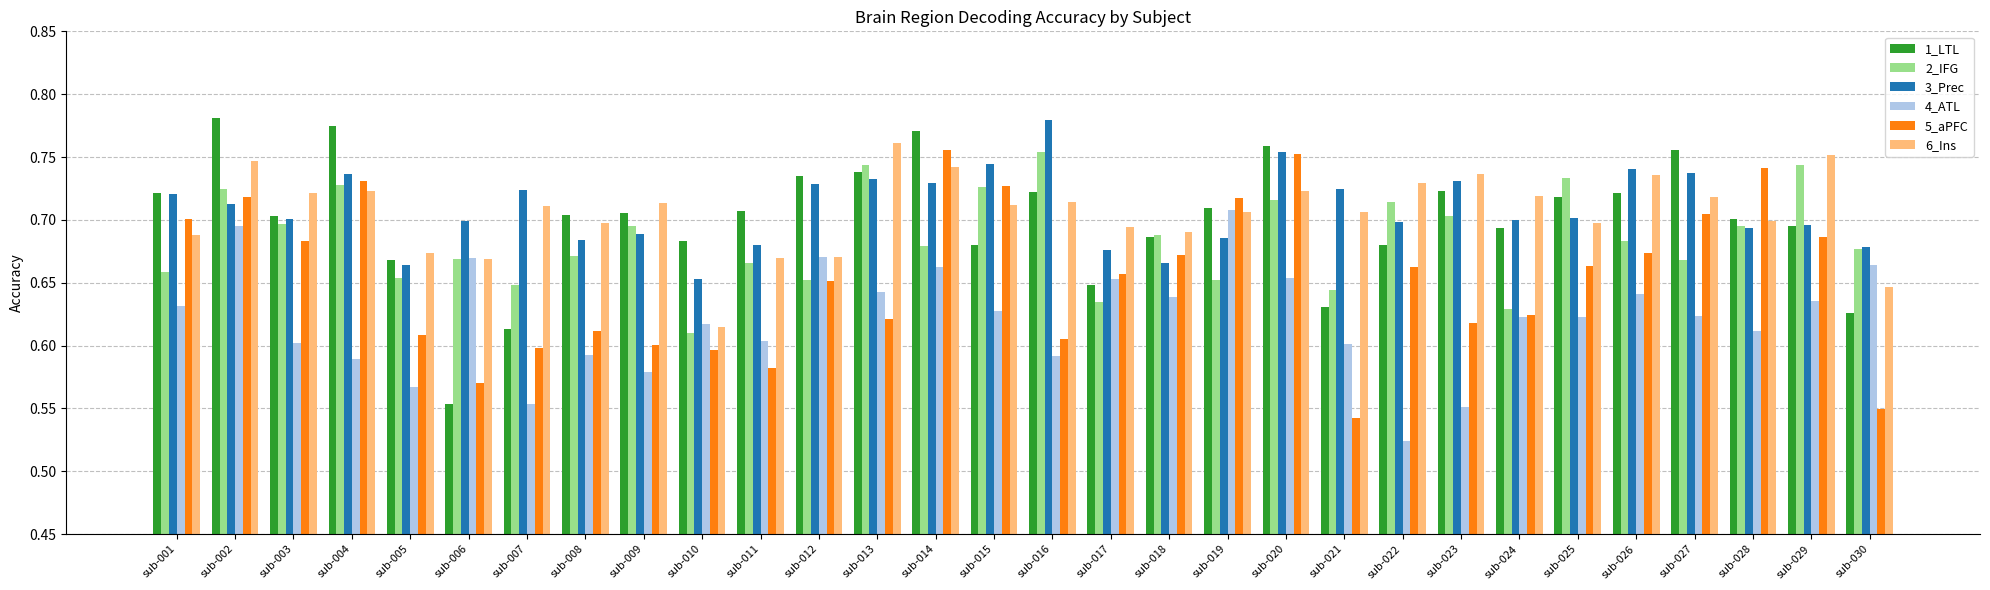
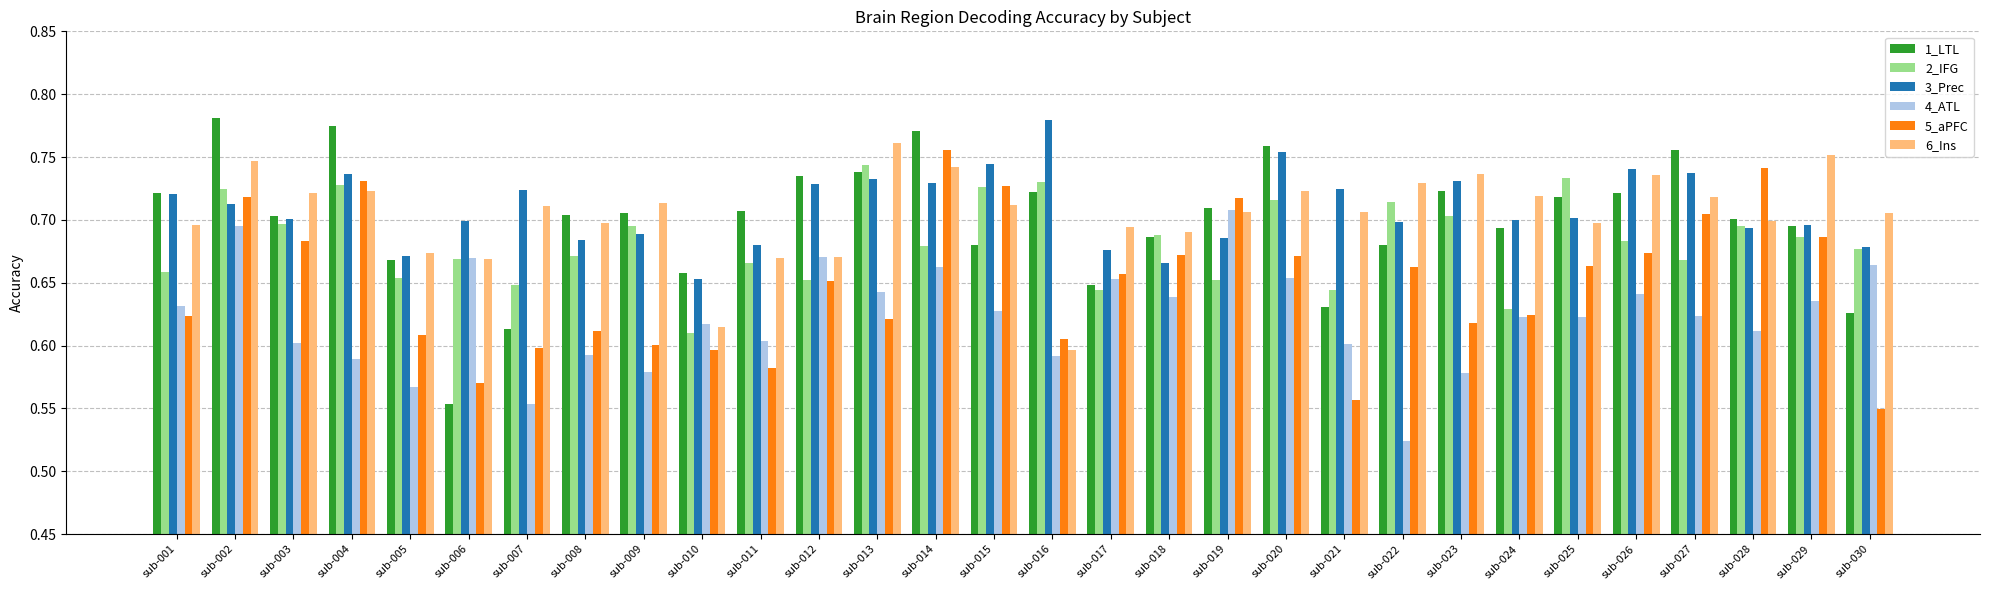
  {
    "1_LTL": {
      "sub-001": 0.721,
      "sub-002": 0.781,
      "sub-003": 0.703,
      "sub-004": 0.775,
      "sub-005": 0.668,
      "sub-006": 0.553,
      "sub-007": 0.613,
      "sub-008": 0.704,
      "sub-009": 0.705,
-     "sub-010": 0.683,
+     "sub-010": 0.658,
      "sub-011": 0.707,
      "sub-012": 0.735,
      "sub-013": 0.738,
      "sub-014": 0.771,
      "sub-015": 0.680,
      "sub-016": 0.722,
      "sub-017": 0.648,
      "sub-018": 0.686,
      "sub-019": 0.710,
      "sub-020": 0.758,
      "sub-021": 0.630,
      "sub-022": 0.680,
      "sub-023": 0.723,
      "sub-024": 0.693,
      "sub-025": 0.718,
      "sub-026": 0.721,
      "sub-027": 0.756,
      "sub-028": 0.701,
      "sub-029": 0.695,
      "sub-030": 0.626
    },
    "2_IFG": {
      "sub-001": 0.658,
      "sub-002": 0.725,
      "sub-003": 0.697,
      "sub-004": 0.727,
      "sub-005": 0.654,
      "sub-006": 0.669,
      "sub-007": 0.648,
      "sub-008": 0.671,
      "sub-009": 0.695,
      "sub-010": 0.610,
      "sub-011": 0.666,
      "sub-012": 0.652,
      "sub-013": 0.743,
      "sub-014": 0.679,
      "sub-015": 0.726,
-     "sub-016": 0.754,
-     "sub-017": 0.635,
+     "sub-016": 0.730,
+     "sub-017": 0.644,
      "sub-018": 0.688,
      "sub-019": 0.652,
      "sub-020": 0.716,
      "sub-021": 0.644,
      "sub-022": 0.714,
      "sub-023": 0.703,
      "sub-024": 0.629,
      "sub-025": 0.733,
      "sub-026": 0.683,
      "sub-027": 0.668,
      "sub-028": 0.695,
-     "sub-029": 0.744,
+     "sub-029": 0.686,
      "sub-030": 0.676
    },
    "3_Prec": {
      "sub-001": 0.721,
      "sub-002": 0.713,
      "sub-003": 0.701,
      "sub-004": 0.736,
-     "sub-005": 0.664,
+     "sub-005": 0.671,
      "sub-006": 0.699,
      "sub-007": 0.724,
      "sub-008": 0.684,
      "sub-009": 0.689,
      "sub-010": 0.653,
      "sub-011": 0.680,
      "sub-012": 0.728,
      "sub-013": 0.733,
      "sub-014": 0.729,
      "sub-015": 0.744,
      "sub-016": 0.779,
      "sub-017": 0.676,
      "sub-018": 0.666,
      "sub-019": 0.685,
      "sub-020": 0.754,
      "sub-021": 0.725,
      "sub-022": 0.698,
      "sub-023": 0.731,
      "sub-024": 0.700,
      "sub-025": 0.701,
      "sub-026": 0.740,
      "sub-027": 0.737,
      "sub-028": 0.693,
      "sub-029": 0.696,
      "sub-030": 0.679
    },
    "4_ATL": {
      "sub-001": 0.632,
      "sub-002": 0.695,
      "sub-003": 0.602,
      "sub-004": 0.590,
      "sub-005": 0.567,
      "sub-006": 0.670,
      "sub-007": 0.553,
      "sub-008": 0.592,
      "sub-009": 0.579,
      "sub-010": 0.617,
      "sub-011": 0.604,
      "sub-012": 0.670,
      "sub-013": 0.643,
      "sub-014": 0.663,
      "sub-015": 0.628,
      "sub-016": 0.592,
      "sub-017": 0.653,
      "sub-018": 0.638,
      "sub-019": 0.708,
      "sub-020": 0.654,
      "sub-021": 0.601,
      "sub-022": 0.524,
-     "sub-023": 0.551,
+     "sub-023": 0.578,
      "sub-024": 0.623,
      "sub-025": 0.623,
      "sub-026": 0.641,
      "sub-027": 0.623,
      "sub-028": 0.612,
      "sub-029": 0.635,
      "sub-030": 0.664
    },
    "5_aPFC": {
-     "sub-001": 0.700,
+     "sub-001": 0.624,
      "sub-002": 0.718,
      "sub-003": 0.683,
      "sub-004": 0.731,
      "sub-005": 0.608,
      "sub-006": 0.570,
      "sub-007": 0.598,
      "sub-008": 0.611,
      "sub-009": 0.601,
      "sub-010": 0.597,
      "sub-011": 0.582,
      "sub-012": 0.652,
      "sub-013": 0.621,
      "sub-014": 0.755,
      "sub-015": 0.727,
      "sub-016": 0.605,
      "sub-017": 0.657,
      "sub-018": 0.672,
      "sub-019": 0.717,
-     "sub-020": 0.753,
-     "sub-021": 0.542,
+     "sub-020": 0.671,
+     "sub-021": 0.556,
      "sub-022": 0.663,
      "sub-023": 0.618,
      "sub-024": 0.624,
      "sub-025": 0.663,
      "sub-026": 0.674,
      "sub-027": 0.704,
      "sub-028": 0.741,
      "sub-029": 0.687,
      "sub-030": 0.550
    },
    "6_Ins": {
-     "sub-001": 0.688,
+     "sub-001": 0.696,
      "sub-002": 0.747,
      "sub-003": 0.721,
      "sub-004": 0.723,
      "sub-005": 0.673,
      "sub-006": 0.669,
      "sub-007": 0.711,
      "sub-008": 0.697,
      "sub-009": 0.713,
      "sub-010": 0.615,
      "sub-011": 0.670,
      "sub-012": 0.671,
      "sub-013": 0.761,
      "sub-014": 0.742,
      "sub-015": 0.711,
-     "sub-016": 0.714,
+     "sub-016": 0.596,
      "sub-017": 0.695,
      "sub-018": 0.690,
      "sub-019": 0.707,
      "sub-020": 0.723,
      "sub-021": 0.706,
      "sub-022": 0.729,
      "sub-023": 0.736,
      "sub-024": 0.719,
      "sub-025": 0.698,
      "sub-026": 0.736,
      "sub-027": 0.718,
      "sub-028": 0.699,
      "sub-029": 0.751,
-     "sub-030": 0.647
+     "sub-030": 0.705
    }
  }
